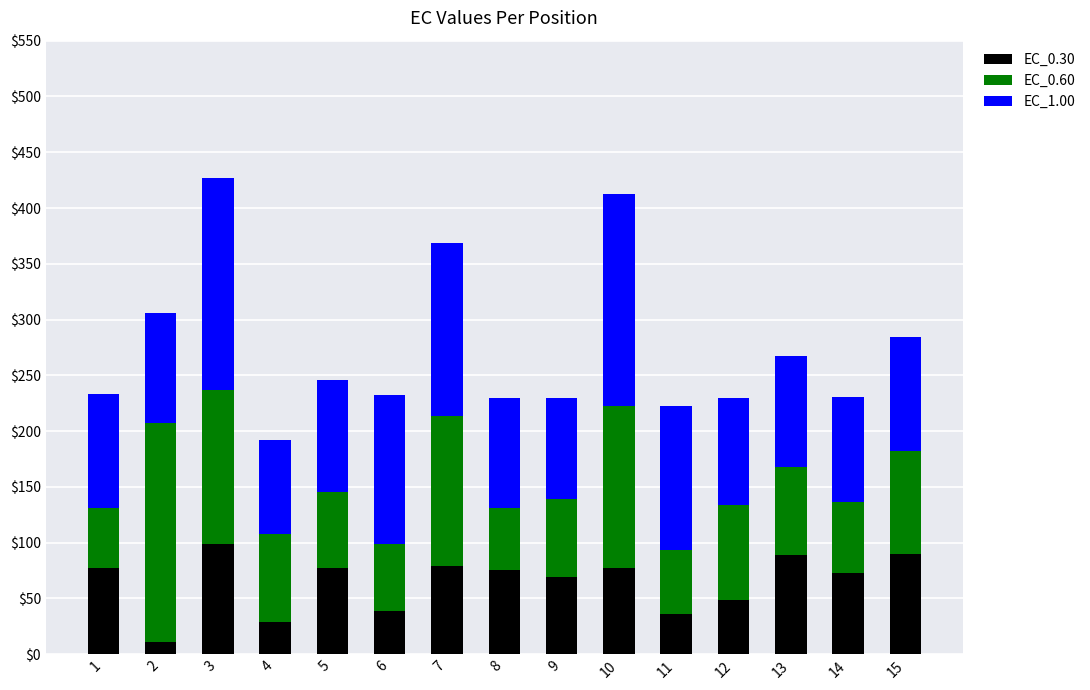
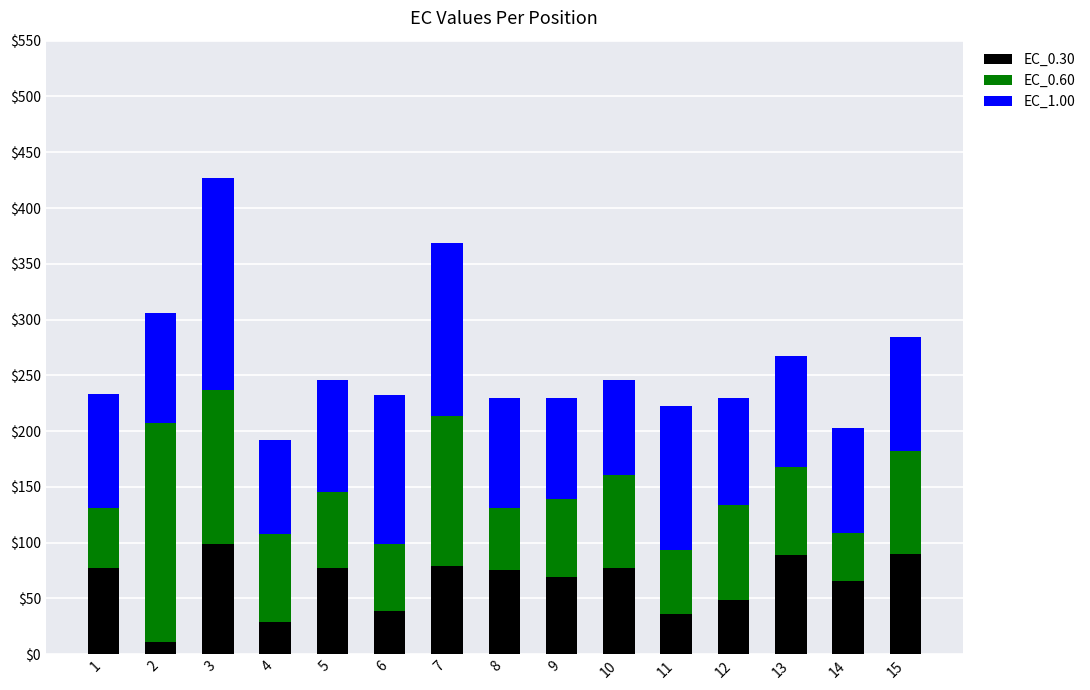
  {
    "EC_0.30": {
      "1": "$77",
      "2": "$11",
      "3": "$99",
      "4": "$29",
      "5": "$77",
      "6": "$38",
      "7": "$79",
      "8": "$75",
      "9": "$70",
      "10": "$77",
      "11": "$36",
      "12": "$49",
      "13": "$89",
-     "14": "$73",
+     "14": "$66",
      "15": "$90"
    },
    "EC_0.60": {
      "1": "$54",
      "2": "$196",
      "3": "$138",
      "4": "$79",
      "5": "$69",
      "6": "$61",
      "7": "$134",
      "8": "$55",
      "9": "$70",
-     "10": "$145",
+     "10": "$83",
      "11": "$58",
      "12": "$86",
      "13": "$79",
-     "14": "$63",
+     "14": "$43",
      "15": "$92"
    },
    "EC_1.00": {
      "1": "$102",
      "2": "$99",
      "3": "$190",
      "4": "$85",
      "5": "$100",
      "6": "$134",
      "7": "$155",
      "8": "$99",
      "9": "$91",
-     "10": "$190",
+     "10": "$85",
      "11": "$129",
      "12": "$96",
      "13": "$99",
      "14": "$94",
      "15": "$103"
    }
  }
